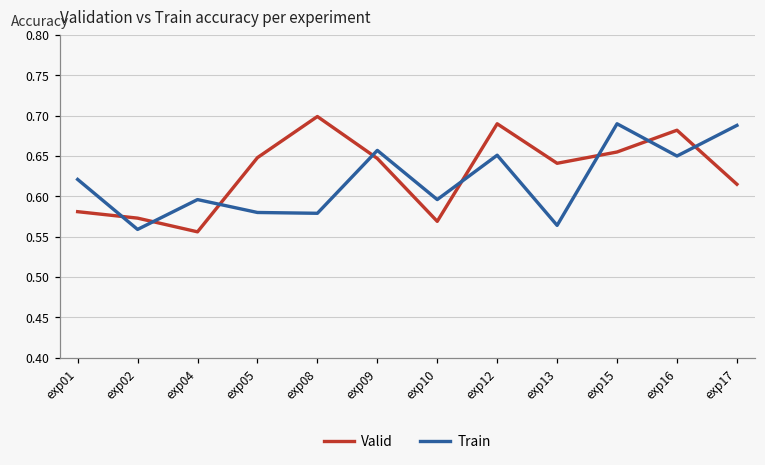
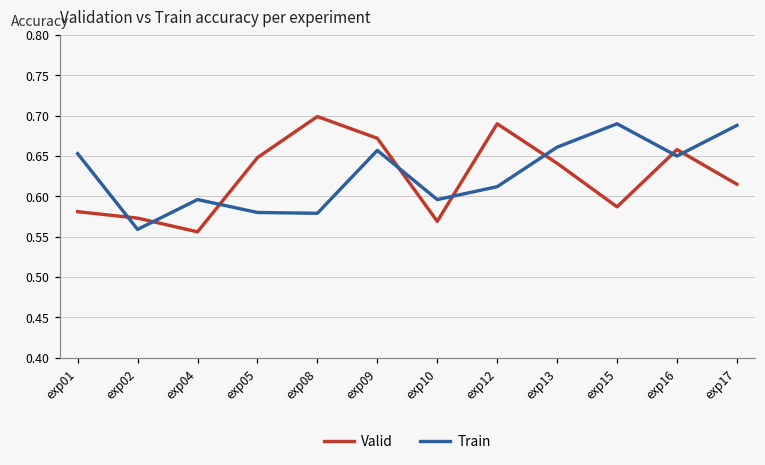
  {
    "Valid": {
      "exp01": 0.58,
      "exp02": 0.57,
      "exp04": 0.56,
      "exp05": 0.65,
      "exp08": 0.70,
-     "exp09": 0.65,
+     "exp09": 0.67,
      "exp10": 0.57,
      "exp12": 0.69,
      "exp13": 0.64,
-     "exp15": 0.66,
-     "exp16": 0.68,
+     "exp15": 0.59,
+     "exp16": 0.66,
      "exp17": 0.62
    },
    "Train": {
-     "exp01": 0.62,
+     "exp01": 0.65,
      "exp02": 0.56,
      "exp04": 0.60,
      "exp05": 0.58,
      "exp08": 0.58,
      "exp09": 0.66,
      "exp10": 0.60,
-     "exp12": 0.65,
-     "exp13": 0.56,
+     "exp12": 0.61,
+     "exp13": 0.66,
      "exp15": 0.69,
      "exp16": 0.65,
      "exp17": 0.69
    }
  }
